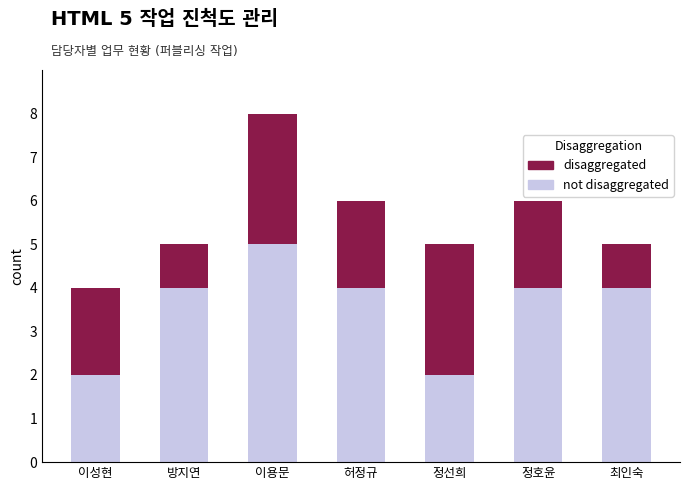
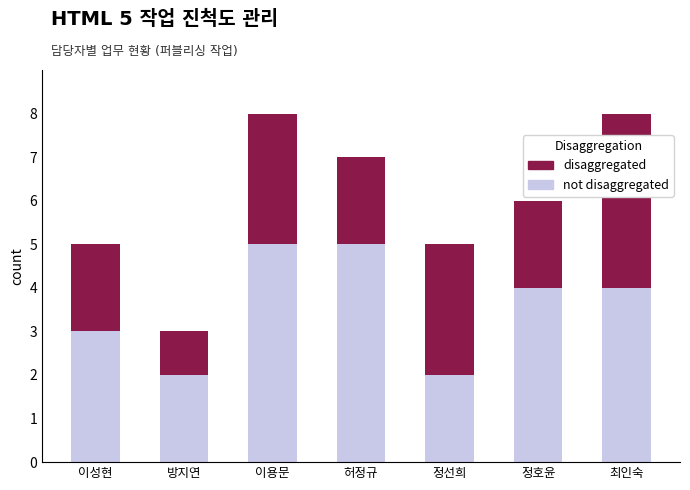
  {
    "not disaggregated": {
-     "이성현": 2,
-     "방지연": 4,
+     "이성현": 3,
+     "방지연": 2,
      "이용문": 5,
-     "허정규": 4,
+     "허정규": 5,
      "정선희": 2,
      "정호윤": 4,
      "최인숙": 4
    },
    "disaggregated": {
      "이성현": 2,
      "방지연": 1,
      "이용문": 3,
      "허정규": 2,
      "정선희": 3,
      "정호윤": 2,
-     "최인숙": 1
+     "최인숙": 4
    }
  }
